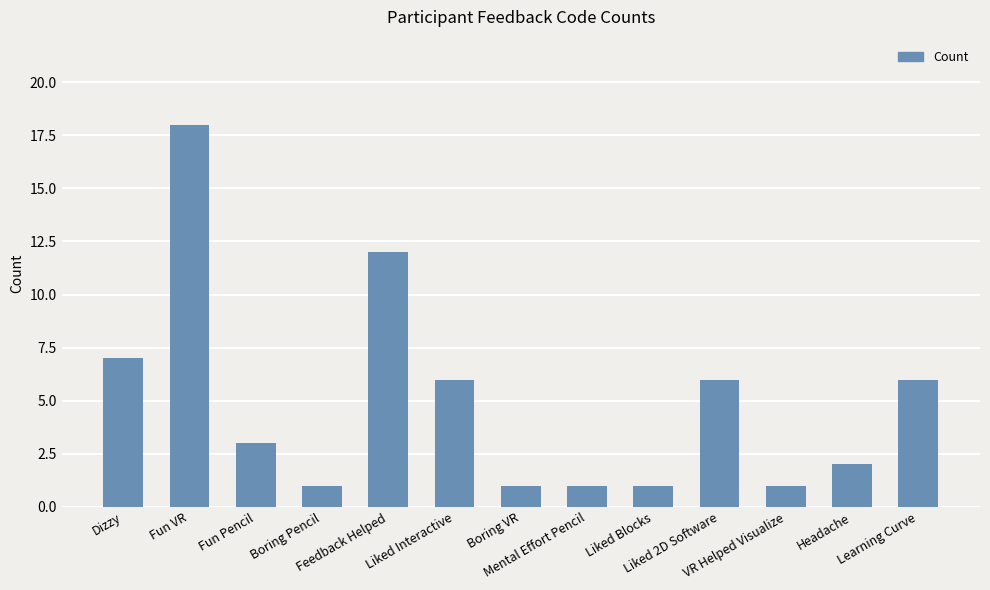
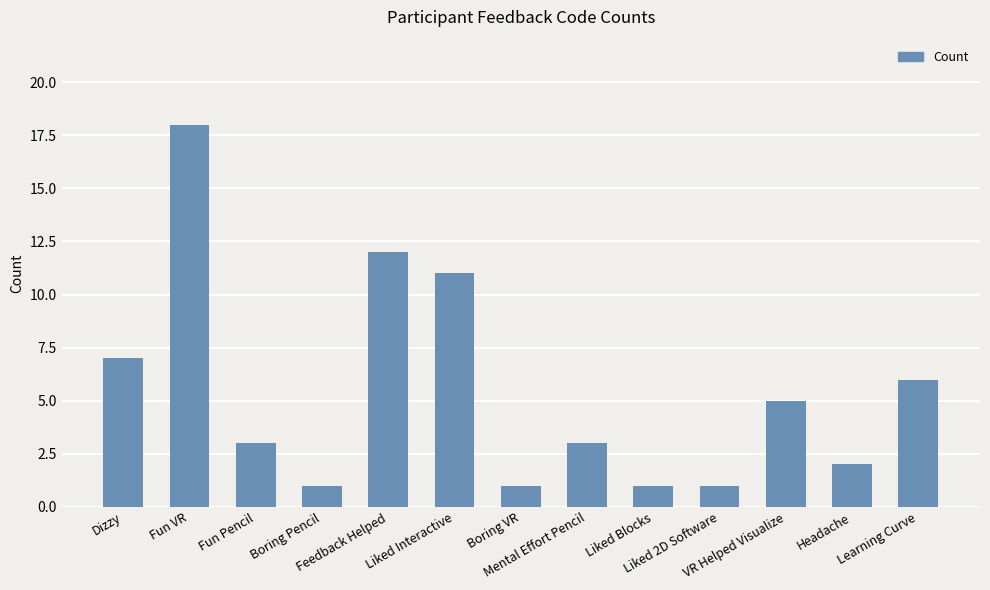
  {
    "Dizzy": 7,
    "Fun VR": 18,
    "Fun Pencil": 3,
    "Boring Pencil": 1,
    "Feedback Helped": 12,
-   "Liked Interactive": 6,
+   "Liked Interactive": 11,
    "Boring VR": 1,
-   "Mental Effort Pencil": 1,
+   "Mental Effort Pencil": 3,
    "Liked Blocks": 1,
-   "Liked 2D Software": 6,
-   "VR Helped Visualize": 1,
+   "Liked 2D Software": 1,
+   "VR Helped Visualize": 5,
    "Headache": 2,
    "Learning Curve": 6
  }
